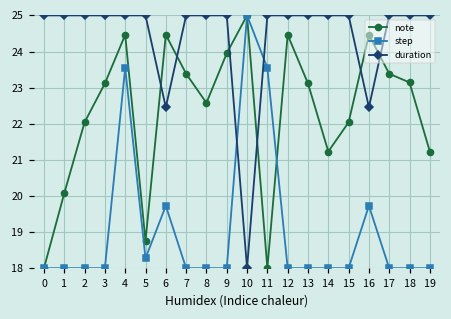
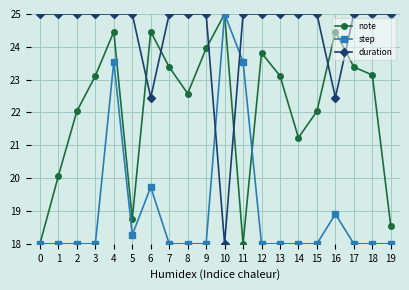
  {
    "note": {
      "1": 20.1,
      "2": 22.0,
      "3": 23.1,
      "4": 24.5,
      "5": 18.8,
      "6": 24.5,
      "7": 23.4,
      "8": 22.6,
      "9": 24.0,
      "11": 18.0,
-     "12": 24.5,
+     "12": 23.8,
      "13": 23.1,
      "14": 21.2,
      "15": 22.0,
      "17": 23.4,
      "18": 23.1,
-     "19": 21.2
+     "19": 18.5
    },
    "step": {
      "1": 18.0,
      "2": 18.0,
      "3": 18.0,
      "4": 23.5,
      "5": 18.3,
      "6": 19.7,
      "7": 18.0,
      "8": 18.0,
      "9": 18.0,
      "11": 23.5,
      "12": 18.0,
      "13": 18.0,
      "14": 18.0,
      "15": 18.0,
-     "16": 19.7,
+     "16": 18.9,
      "17": 18.0,
      "18": 18.0,
      "19": 18.0
    },
    "duration": {
      "0": 25.0,
      "1": 25.0,
      "2": 25.0,
      "3": 25.0,
      "4": 25.0,
      "5": 25.0,
      "6": 22.5,
      "7": 25.0,
      "8": 25.0,
      "9": 25.0,
      "10": 18.0,
      "11": 25.0,
      "12": 25.0,
      "13": 25.0,
      "14": 25.0,
      "15": 25.0,
      "16": 22.5,
      "17": 25.0,
      "18": 25.0,
      "19": 25.0
    }
  }
